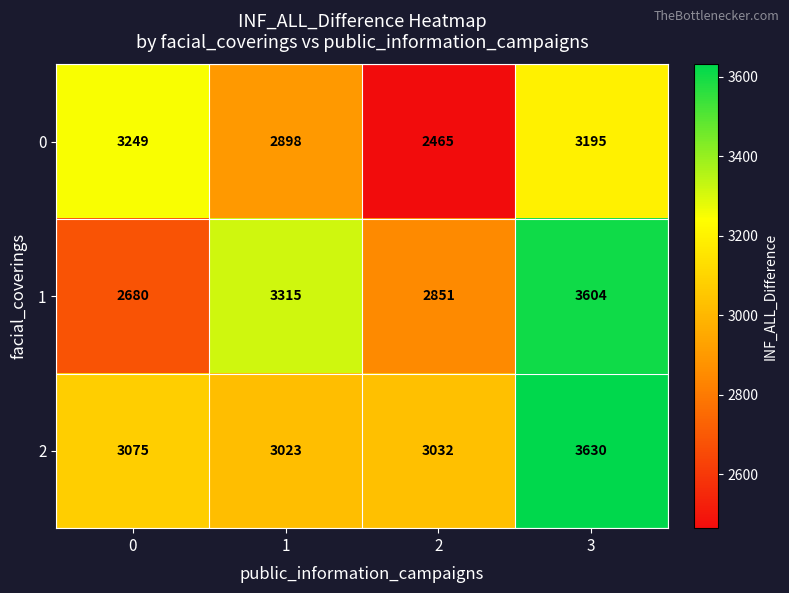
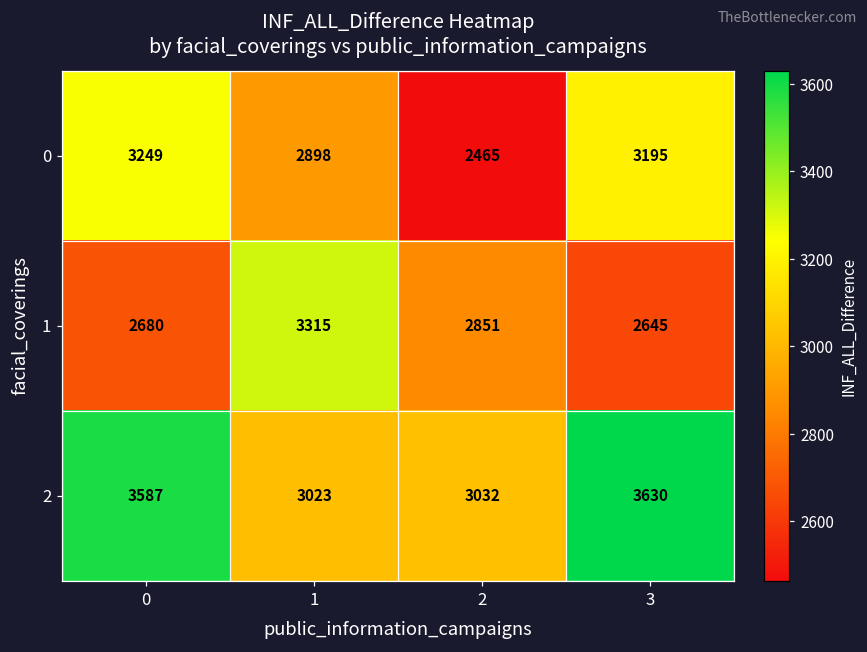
  {
    "0": {
      "0": 3249,
      "1": 2898,
      "2": 2465,
      "3": 3195
    },
    "1": {
      "0": 2680,
      "1": 3315,
      "2": 2851,
-     "3": 3604
+     "3": 2645
    },
    "2": {
-     "0": 3075,
+     "0": 3587,
      "1": 3023,
      "2": 3032,
      "3": 3630
    }
  }
